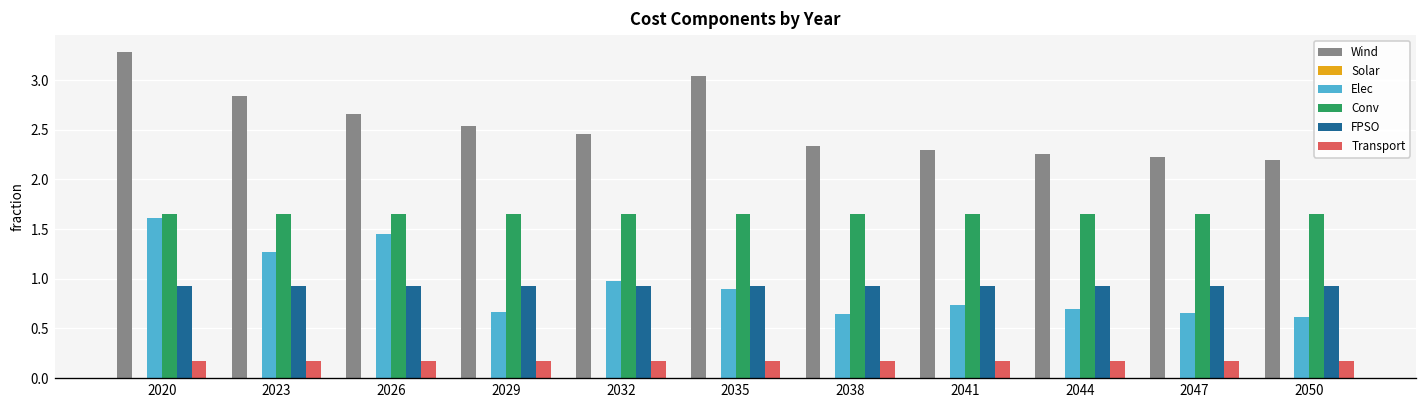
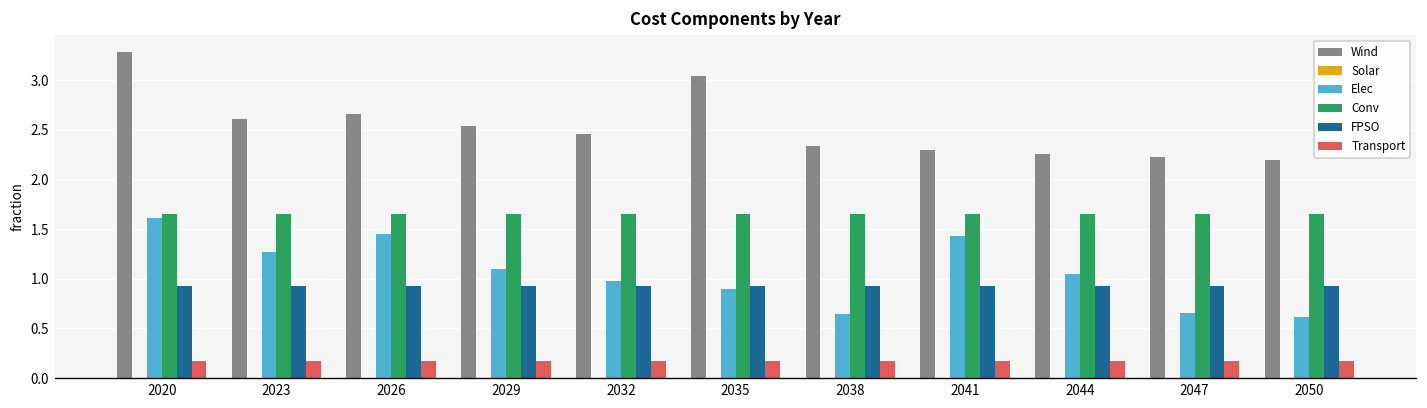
  {
    "Wind": {
      "2020": 3.3,
-     "2023": 2.8,
+     "2023": 2.6,
      "2026": 2.7,
      "2029": 2.5,
      "2032": 2.5,
      "2035": 3.0,
      "2038": 2.3,
      "2041": 2.3,
      "2044": 2.3,
      "2047": 2.2,
      "2050": 2.2
    },
    "Elec": {
      "2020": 1.6,
      "2023": 1.3,
      "2026": 1.5,
-     "2029": 0.7,
+     "2029": 1.1,
      "2032": 1.0,
      "2035": 0.9,
      "2038": 0.6,
-     "2041": 0.7,
-     "2044": 0.7,
+     "2041": 1.4,
+     "2044": 1.1,
      "2047": 0.7,
      "2050": 0.6
    },
    "Conv": {
      "2020": 1.6,
      "2023": 1.6,
      "2026": 1.6,
      "2029": 1.6,
      "2032": 1.6,
      "2035": 1.6,
      "2038": 1.6,
      "2041": 1.6,
      "2044": 1.6,
      "2047": 1.6,
      "2050": 1.6
    },
    "FPSO": {
      "2020": 0.9,
      "2023": 0.9,
      "2026": 0.9,
      "2029": 0.9,
      "2032": 0.9,
      "2035": 0.9,
      "2038": 0.9,
      "2041": 0.9,
      "2044": 0.9,
      "2047": 0.9,
      "2050": 0.9
    },
    "Transport": {
      "2020": 0.2,
      "2023": 0.2,
      "2026": 0.2,
      "2029": 0.2,
      "2032": 0.2,
      "2035": 0.2,
      "2038": 0.2,
      "2041": 0.2,
      "2044": 0.2,
      "2047": 0.2,
      "2050": 0.2
    }
  }
